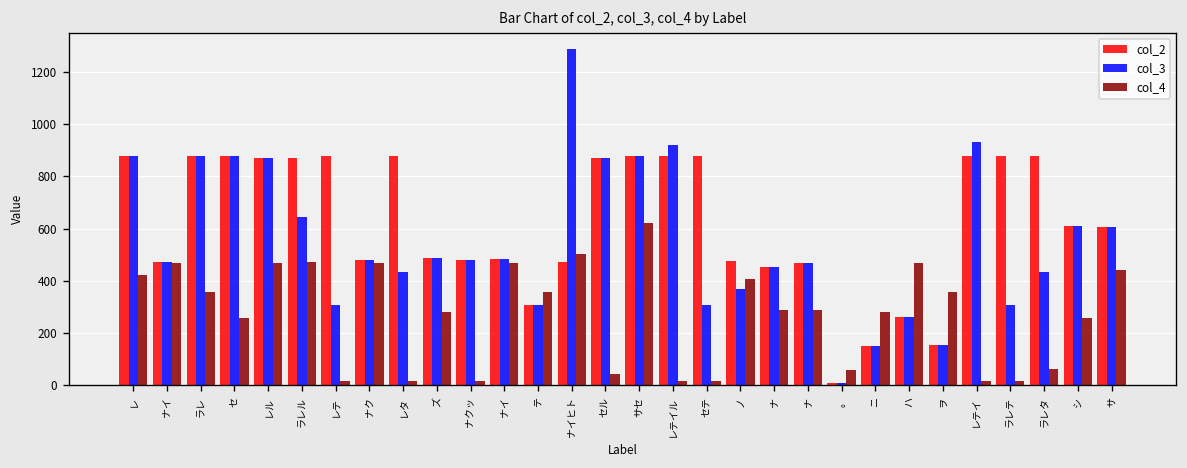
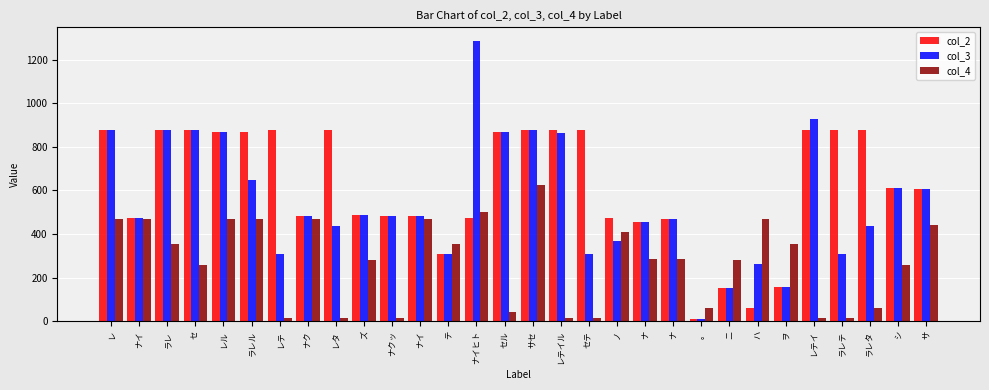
  {
    "col_2": {
      "レ": 880,
      "ラレ": 880,
      "セ": 880,
      "レル": 870,
      "ラレル": 870,
      "レテ": 880,
      "ナク": 480,
      "レタ": 880,
      "ズ": 490,
      "ナクッ": 480,
      "テ": 310,
      "ナイヒト": 470,
      "セル": 870,
      "サセ": 880,
      "レテイル": 880,
      "セテ": 880,
      "ノ": 480,
      "ニ": 150,
-     "ハ": 260,
+     "ハ": 60,
      "ヲ": 160,
      "レテイ": 880,
      "ラレテ": 880,
      "ラレタ": 880,
      "シ": 610,
      "サ": 610
    },
    "col_3": {
      "レ": 880,
      "ラレ": 880,
      "セ": 880,
      "レル": 870,
      "ラレル": 650,
      "レテ": 310,
      "ナク": 480,
      "レタ": 440,
      "ズ": 490,
      "ナクッ": 480,
      "テ": 310,
      "ナイヒト": 1290,
      "セル": 870,
      "サセ": 880,
-     "レテイル": 920,
+     "レテイル": 870,
      "セテ": 310,
      "ノ": 370,
      "ニ": 150,
      "ハ": 260,
      "ヲ": 160,
      "レテイ": 930,
      "ラレテ": 310,
      "ラレタ": 440,
      "シ": 610,
      "サ": 610
    },
    "col_4": {
-     "レ": 420,
+     "レ": 470,
      "ラレ": 360,
      "セ": 260,
      "レル": 470,
      "ラレル": 470,
      "レテ": 20,
      "ナク": 470,
      "レタ": 20,
      "ズ": 280,
      "ナクッ": 20,
      "テ": 360,
      "ナイヒト": 500,
      "セル": 40,
      "サセ": 620,
      "レテイル": 20,
      "セテ": 20,
      "ノ": 410,
      "。": 60,
      "ニ": 280,
      "ハ": 470,
      "ヲ": 360,
      "レテイ": 20,
      "ラレテ": 20,
      "ラレタ": 60,
      "シ": 260,
      "サ": 440
    }
  }
